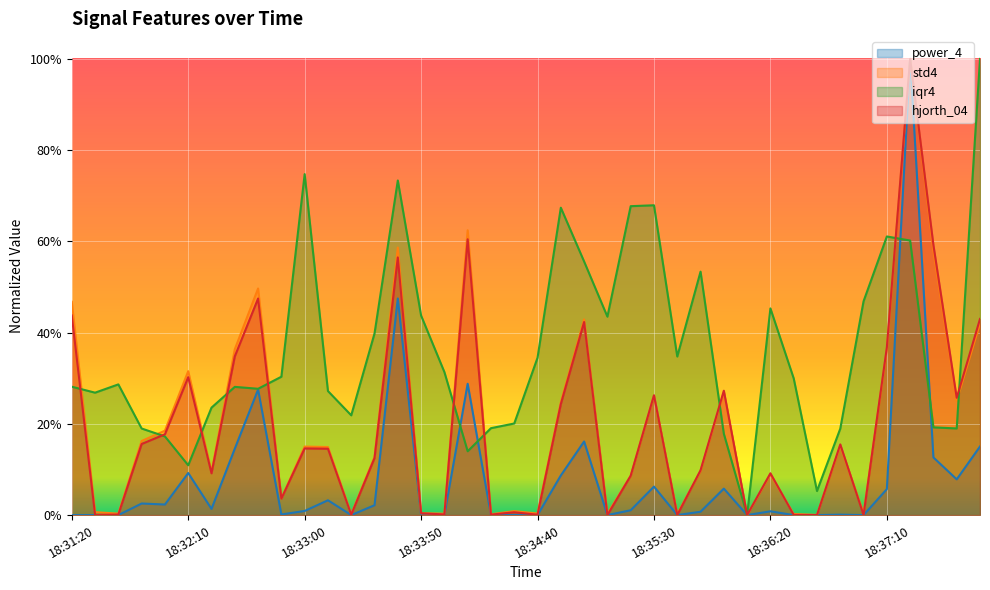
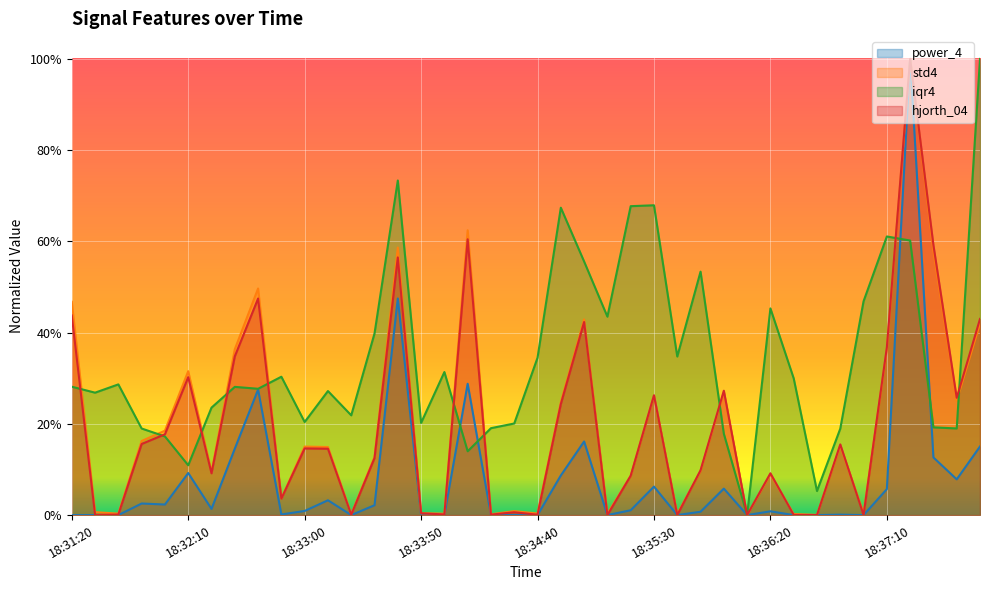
  {
    "power_4": {
      "18:31:20": "0%",
      "18:32:10": "9%",
      "18:33:00": "1%",
      "18:35:30": "6%",
      "18:36:20": "1%",
      "18:37:10": "6%"
    },
    "iqr4": {
      "18:31:20": "28%",
      "18:32:10": "11%",
-     "18:33:00": "75%",
-     "18:33:50": "44%",
+     "18:33:00": "20%",
+     "18:33:50": "20%",
      "18:34:40": "34%",
      "18:35:30": "68%",
      "18:36:20": "45%",
      "18:37:10": "61%"
    }
  }
